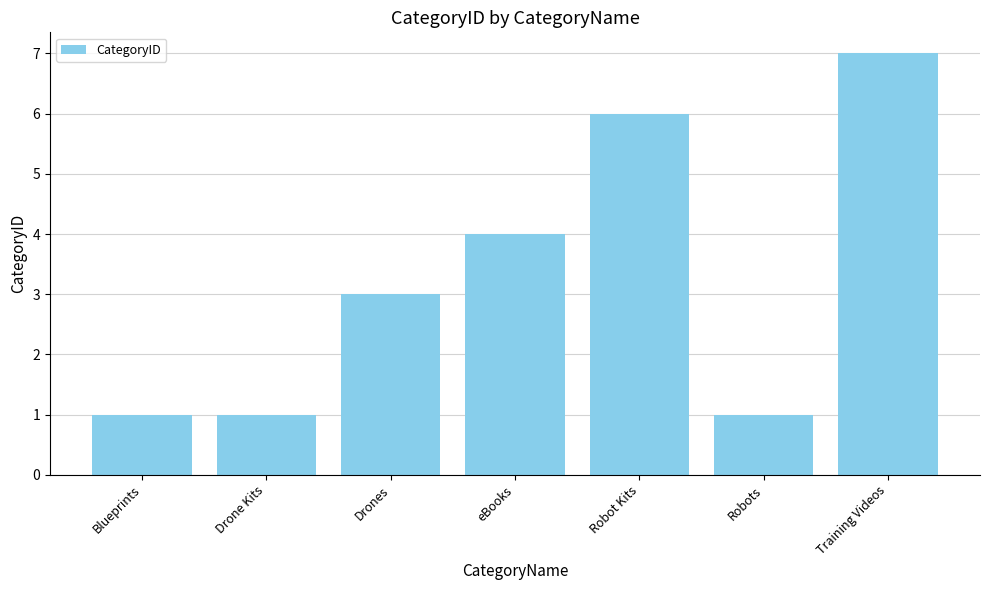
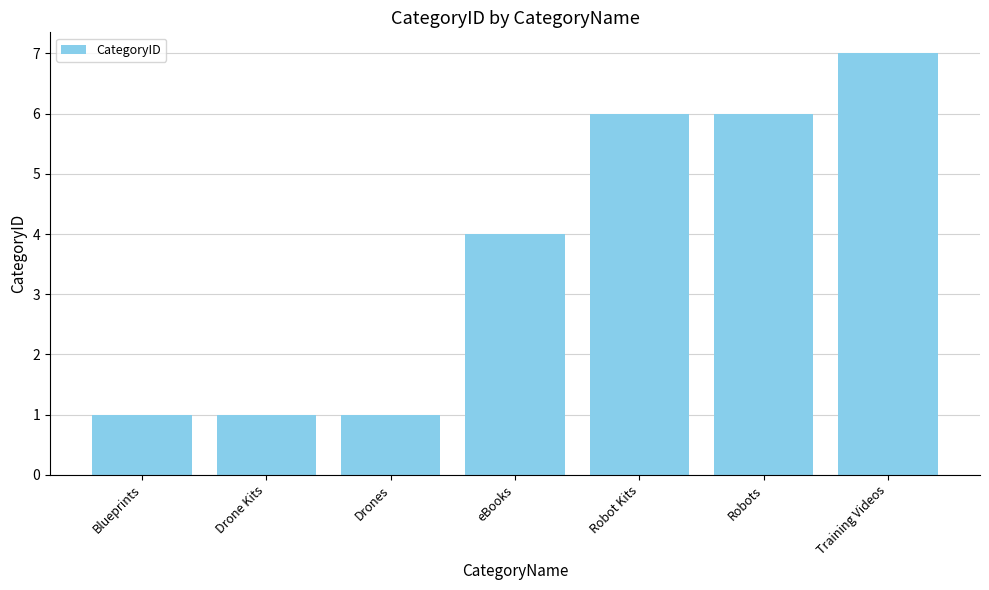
  {
    "Blueprints": 1,
    "Drone Kits": 1,
-   "Drones": 3,
+   "Drones": 1,
    "eBooks": 4,
    "Robot Kits": 6,
-   "Robots": 1,
+   "Robots": 6,
    "Training Videos": 7
  }
